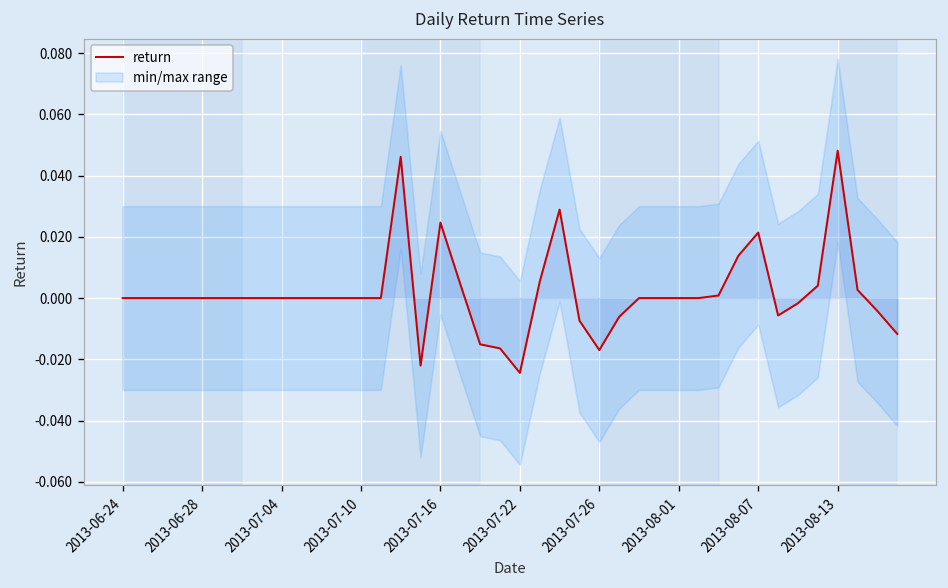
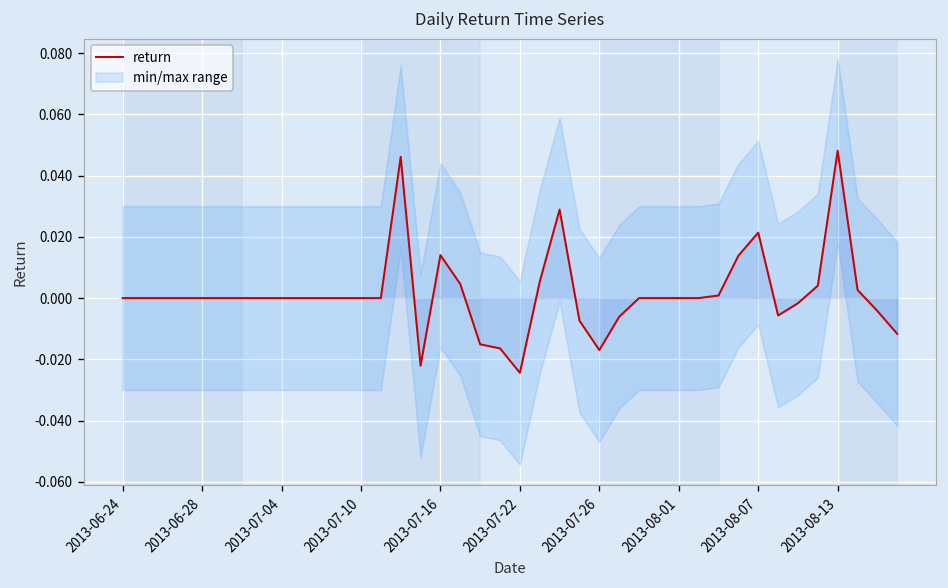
  {
    "return": {
-     "2013-07-16": 0.025,
+     "2013-07-16": 0.014,
      "2013-07-22": -0.024,
      "2013-07-26": -0.017
    }
  }
